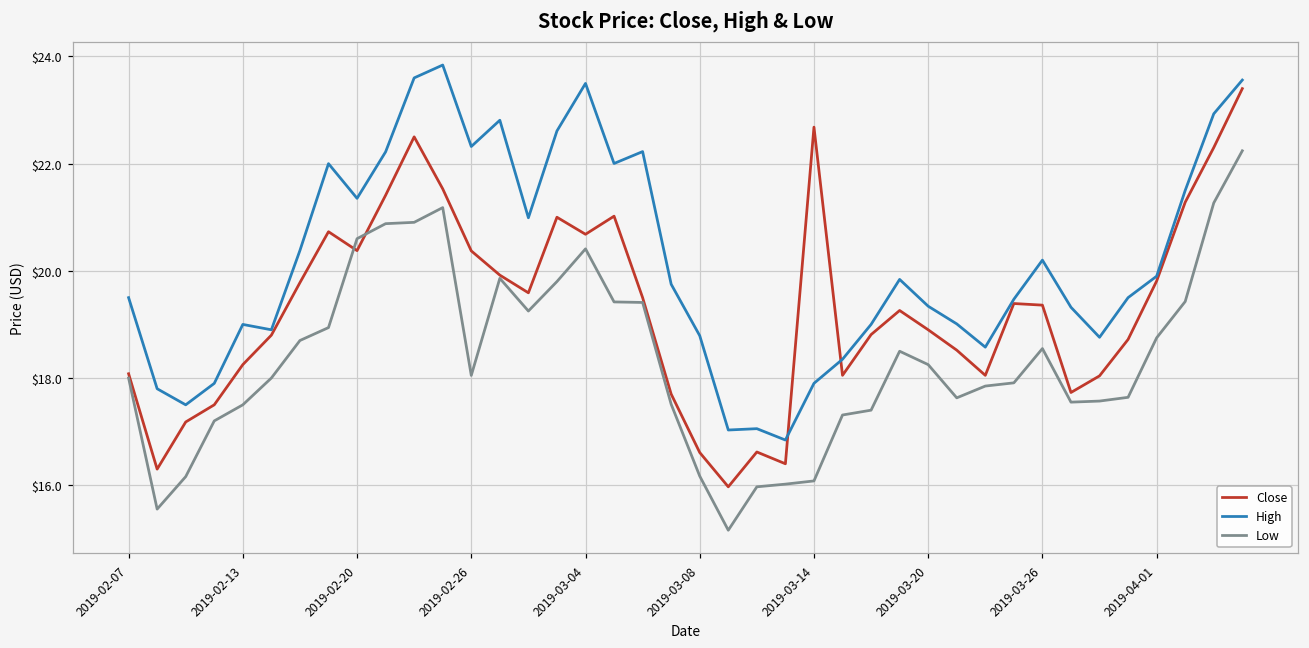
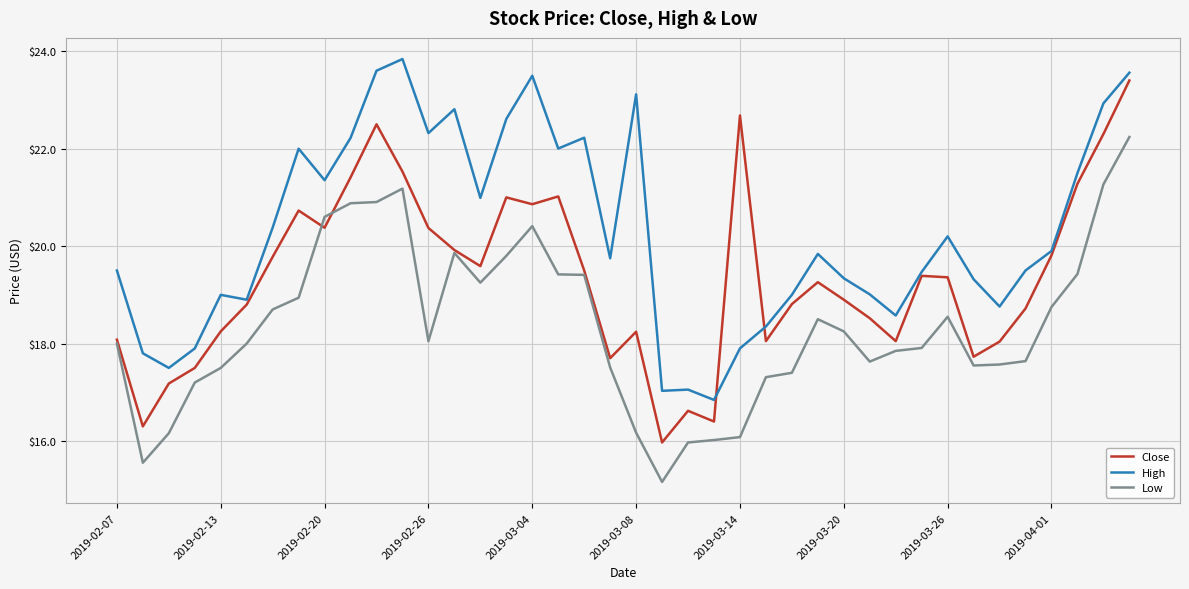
  {
    "Close": {
      "2019-02-07": "$18.1",
      "2019-02-13": "$18.3",
      "2019-02-20": "$20.4",
      "2019-02-26": "$20.4",
-     "2019-03-04": "$20.7",
-     "2019-03-08": "$16.6",
+     "2019-03-04": "$20.9",
+     "2019-03-08": "$18.2",
      "2019-03-14": "$22.7",
      "2019-03-20": "$18.9",
      "2019-03-26": "$19.4",
      "2019-04-01": "$19.8"
    },
    "High": {
      "2019-02-07": "$19.5",
      "2019-02-13": "$19.0",
      "2019-02-20": "$21.4",
      "2019-02-26": "$22.3",
      "2019-03-04": "$23.5",
-     "2019-03-08": "$18.8",
+     "2019-03-08": "$23.1",
      "2019-03-14": "$17.9",
      "2019-03-20": "$19.3",
      "2019-03-26": "$20.2",
      "2019-04-01": "$19.9"
    },
    "Low": {
      "2019-02-07": "$18.0",
      "2019-02-13": "$17.5",
      "2019-02-20": "$20.6",
      "2019-02-26": "$18.0",
      "2019-03-04": "$20.4",
      "2019-03-08": "$16.2",
      "2019-03-14": "$16.1",
      "2019-03-20": "$18.3",
      "2019-03-26": "$18.5",
      "2019-04-01": "$18.8"
    }
  }
